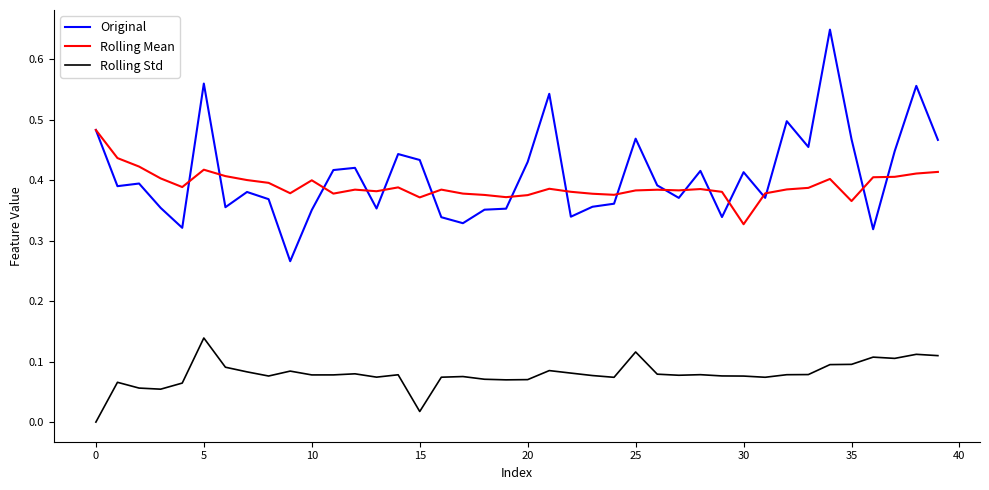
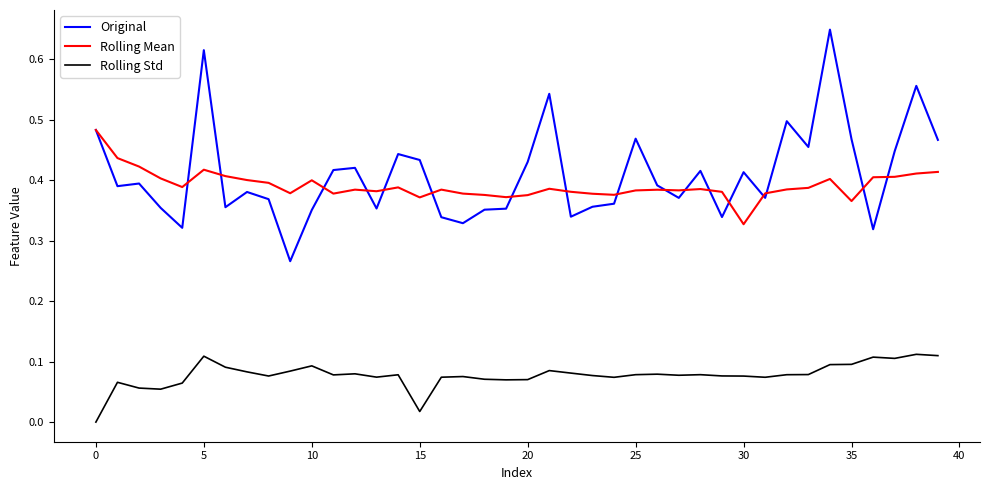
  {
    "Original": {
-     "5": 0.56,
+     "5": 0.61,
      "10": 0.35,
      "15": 0.43,
      "20": 0.43,
      "25": 0.47,
      "30": 0.41,
      "35": 0.47
    },
    "Rolling Mean": {
      "5": 0.42,
      "10": 0.40,
      "15": 0.37,
      "20": 0.38,
      "25": 0.38,
      "30": 0.33,
      "35": 0.37
    },
    "Rolling Std": {
      "0": 0.00,
-     "5": 0.14,
-     "10": 0.08,
+     "5": 0.11,
+     "10": 0.09,
      "15": 0.02,
      "20": 0.07,
-     "25": 0.12,
+     "25": 0.08,
      "30": 0.08,
      "35": 0.10
    }
  }
